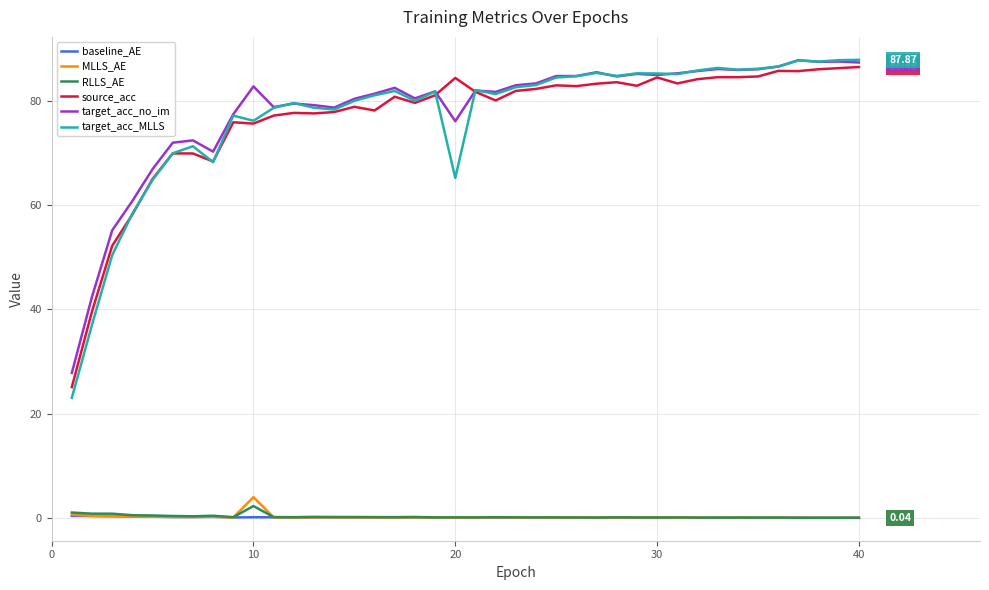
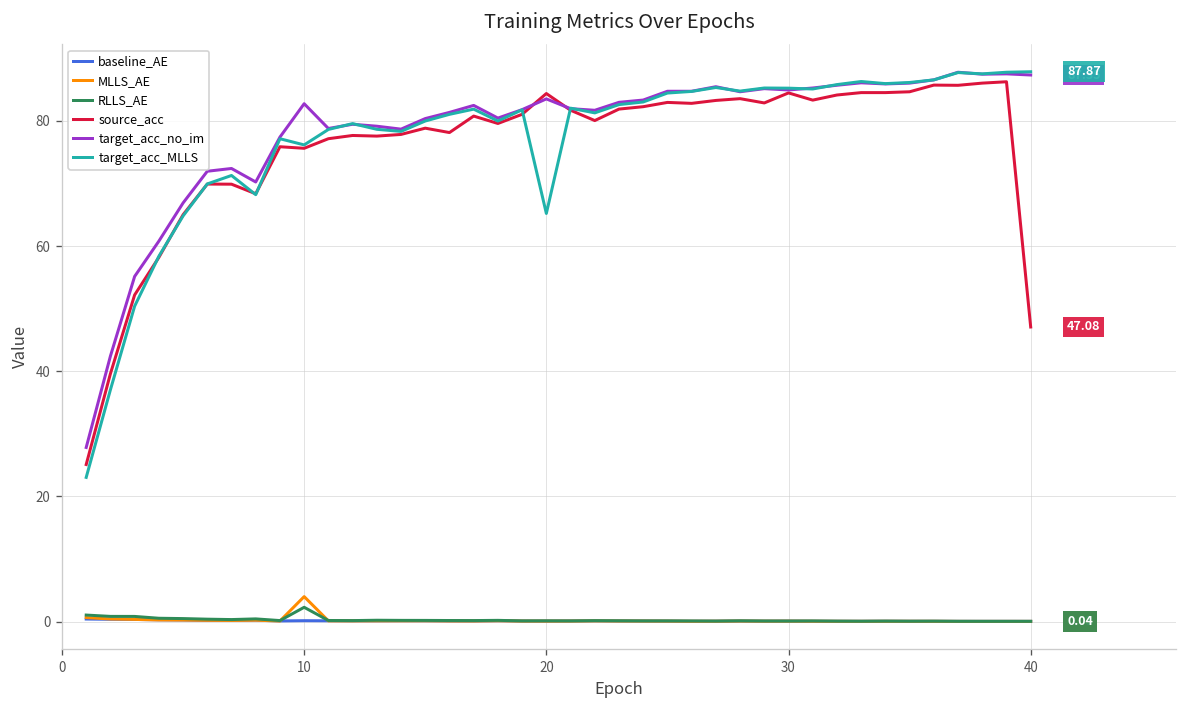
  {
    "baseline_AE": {
      "10": 0
    },
    "MLLS_AE": {
      "10": 4
    },
    "RLLS_AE": {
      "10": 2
    },
    "source_acc": {
-     "40": 86.48
+     "40": 47.08
    },
    "target_acc_no_im": {
      "10": 83,
-     "20": 76,
+     "20": 84,
      "40": 87
    },
    "target_acc_MLLS": {
      "10": 76,
      "20": 65,
      "40": 88
    }
  }
